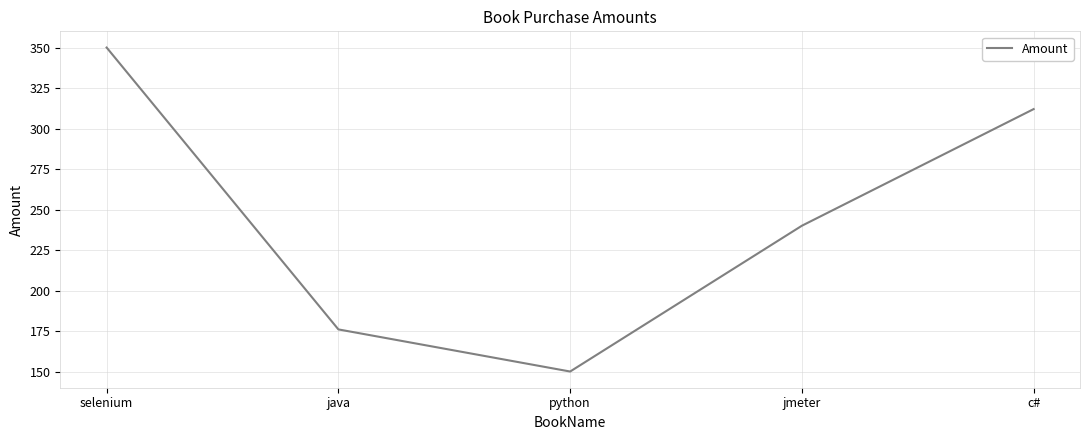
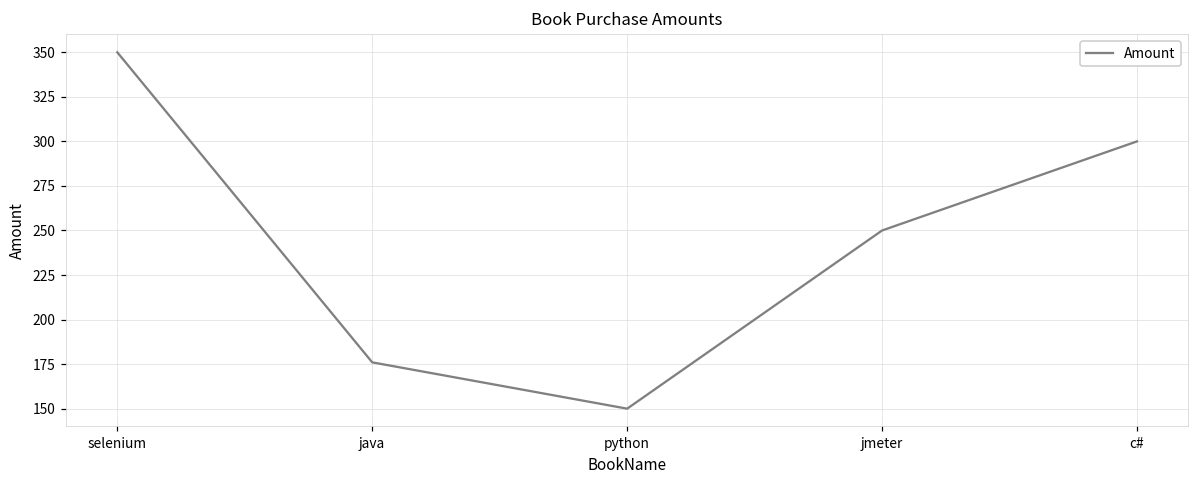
  {
    "selenium": 350,
    "java": 176,
    "python": 150,
-   "jmeter": 240,
-   "c#": 312
+   "jmeter": 250,
+   "c#": 300
  }
